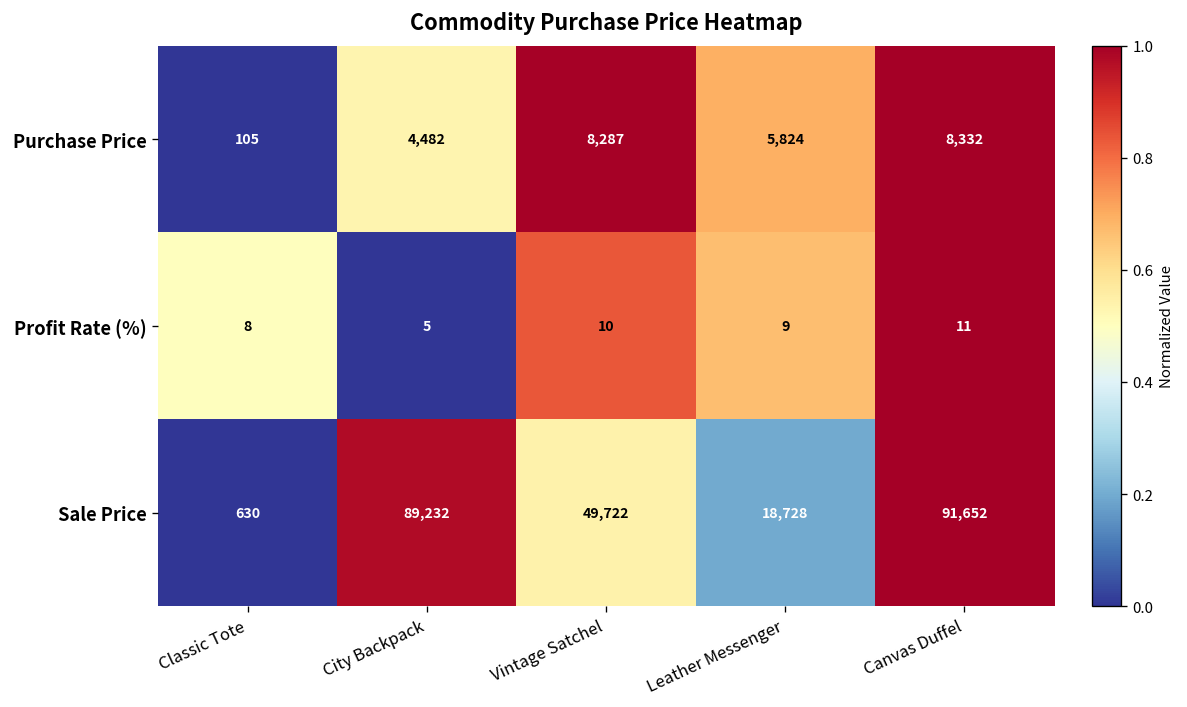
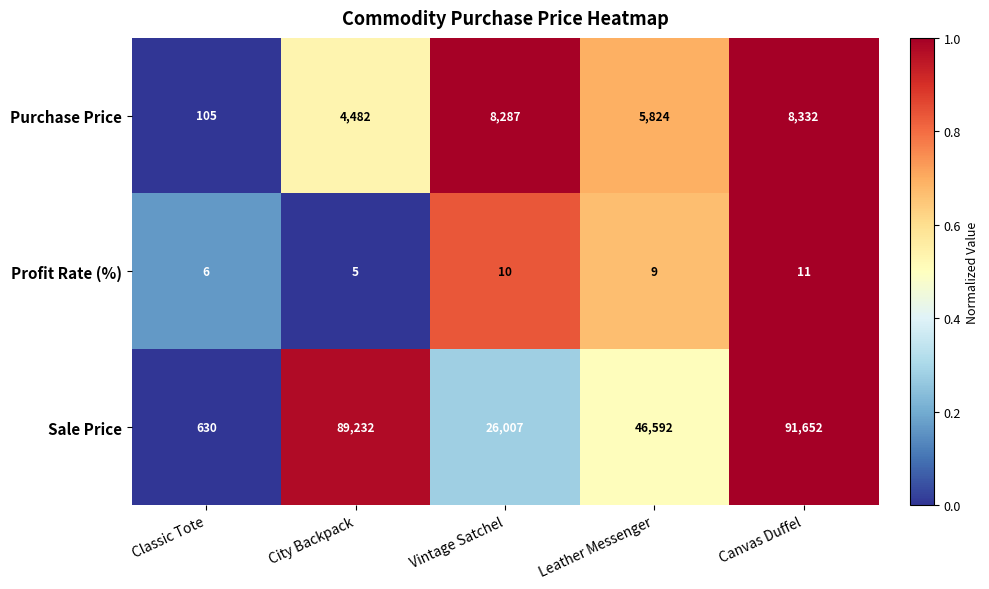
  {
    "Purchase Price": {
      "Classic Tote": "105",
      "City Backpack": "4,482",
      "Vintage Satchel": "8,287",
      "Leather Messenger": "5,824",
      "Canvas Duffel": "8,332"
    },
    "Profit Rate (%)": {
-     "Classic Tote": "8",
+     "Classic Tote": "6",
      "City Backpack": "5",
      "Vintage Satchel": "10",
      "Leather Messenger": "9",
      "Canvas Duffel": "11"
    },
    "Sale Price": {
      "Classic Tote": "630",
      "City Backpack": "89,232",
-     "Vintage Satchel": "49,722",
-     "Leather Messenger": "18,728",
+     "Vintage Satchel": "26,007",
+     "Leather Messenger": "46,592",
      "Canvas Duffel": "91,652"
    }
  }
